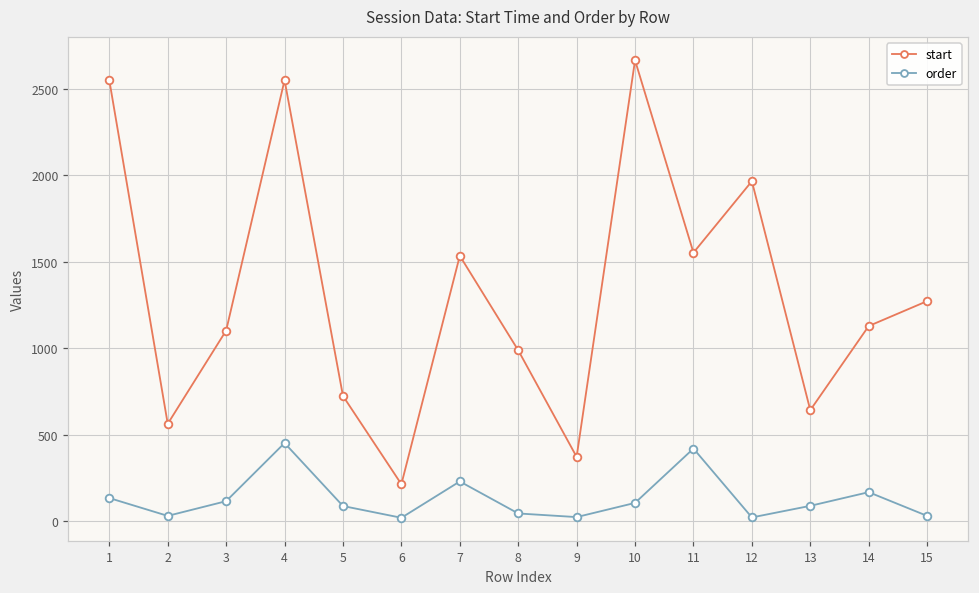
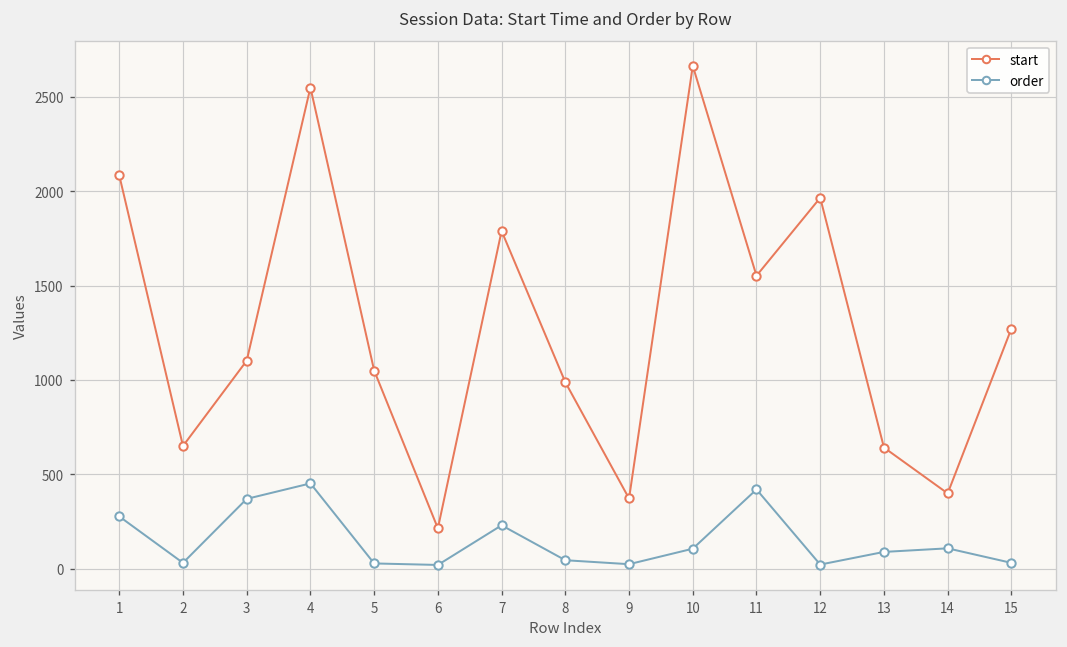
  {
    "start": {
-     "1": 2550,
-     "2": 560,
+     "1": 2080,
+     "2": 650,
      "3": 1100,
      "4": 2550,
-     "5": 720,
+     "5": 1050,
      "6": 210,
-     "7": 1530,
+     "7": 1790,
      "8": 990,
      "9": 370,
      "10": 2660,
      "11": 1550,
      "12": 1970,
      "13": 640,
-     "14": 1130,
+     "14": 400,
      "15": 1270
    },
    "order": {
-     "1": 130,
+     "1": 280,
      "2": 30,
-     "3": 120,
+     "3": 370,
      "4": 450,
-     "5": 90,
+     "5": 30,
      "6": 20,
      "7": 230,
      "8": 50,
      "9": 20,
      "10": 110,
      "11": 420,
      "12": 20,
      "13": 90,
-     "14": 170,
+     "14": 110,
      "15": 30
    }
  }
